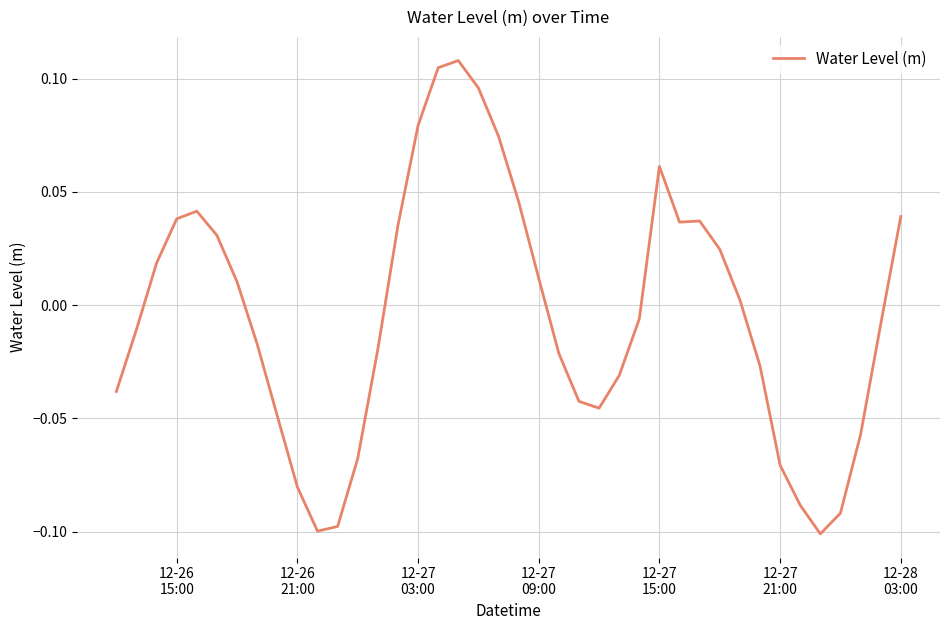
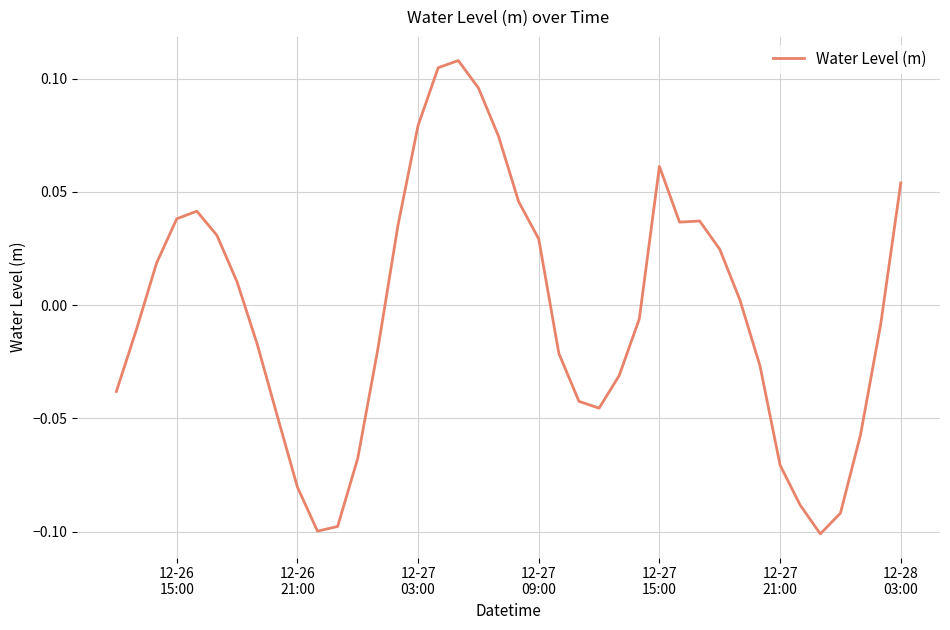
  {
    "12-26 15:00": 0.038,
    "12-26 21:00": -0.080,
    "12-27 03:00": 0.079,
-   "12-27 09:00": 0.012,
+   "12-27 09:00": 0.029,
    "12-27 15:00": 0.061,
    "12-27 21:00": -0.071,
-   "12-28 03:00": 0.039
+   "12-28 03:00": 0.054
  }
